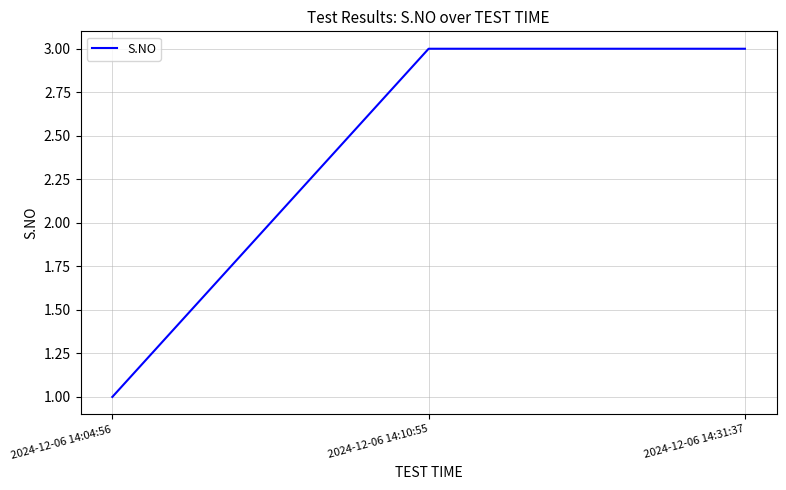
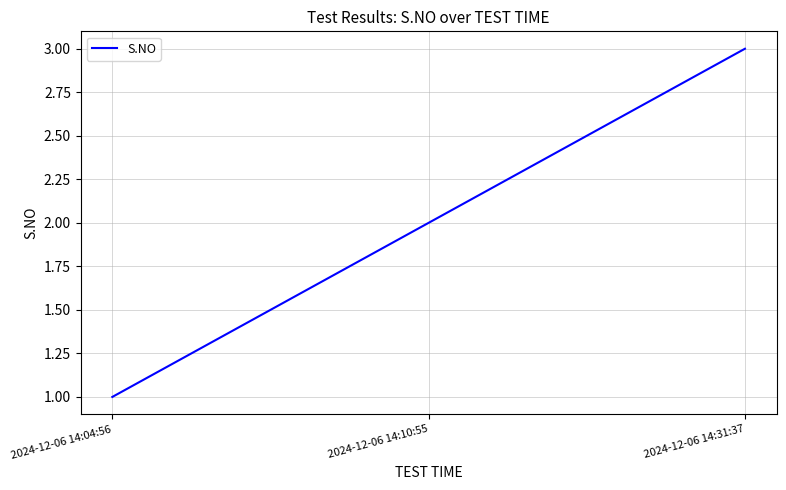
  {
    "2024-12-06 14:04:56": 1,
-   "2024-12-06 14:10:55": 3,
+   "2024-12-06 14:10:55": 2,
    "2024-12-06 14:31:37": 3
  }
